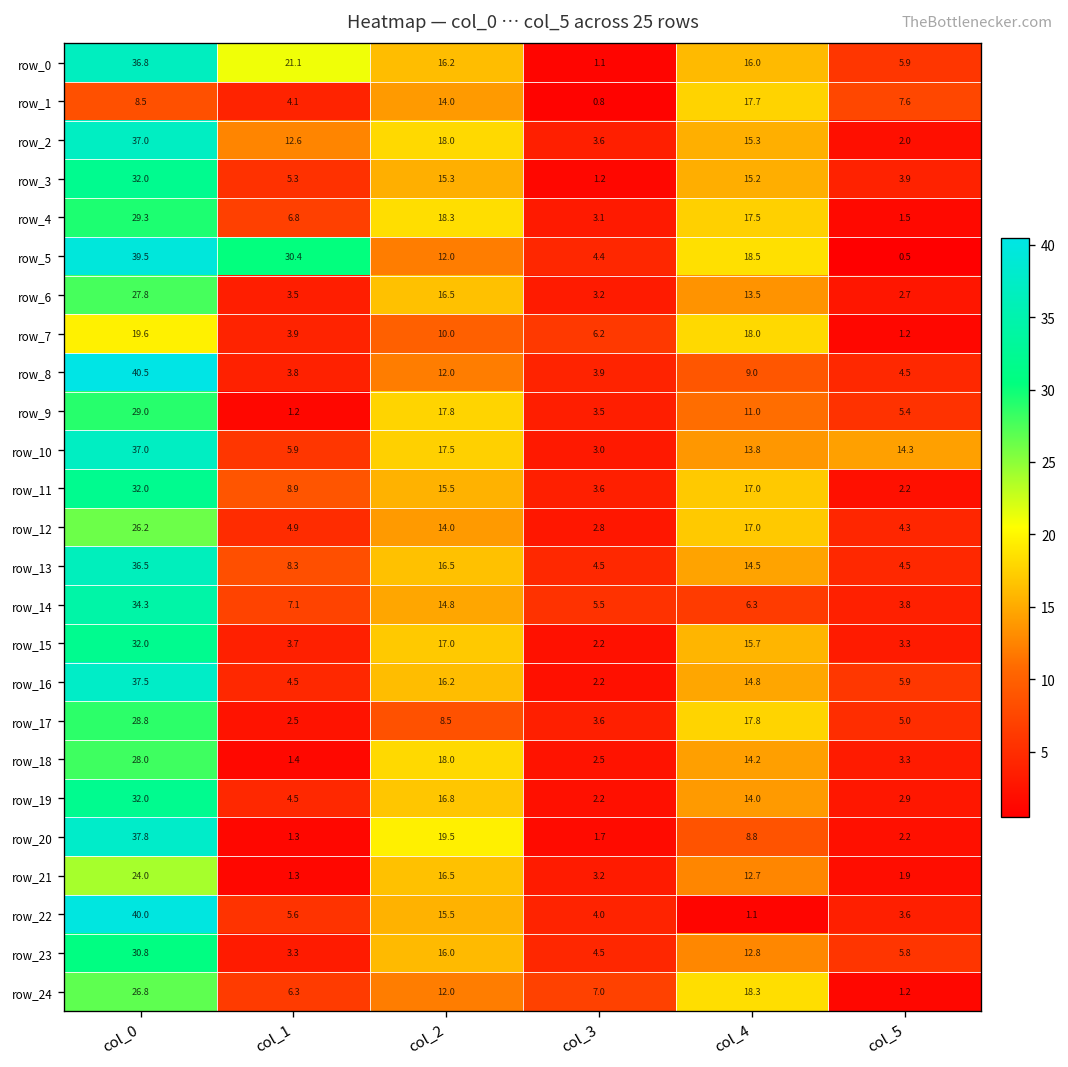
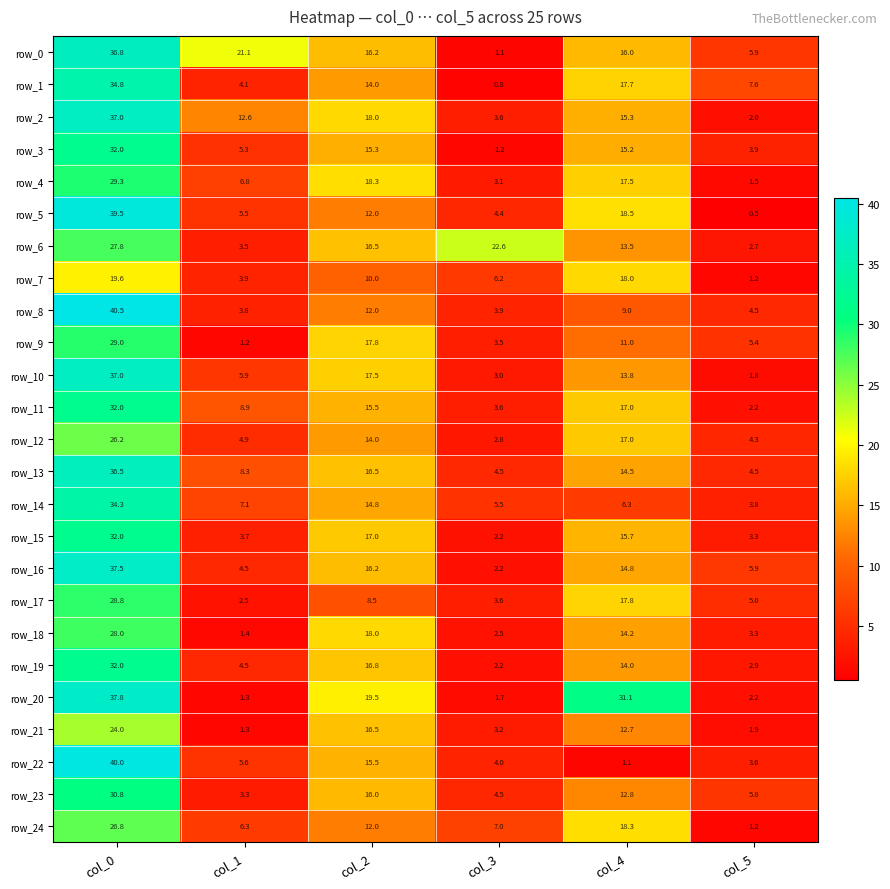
  {
    "row_0": {
      "col_0": 36.8,
      "col_1": 21.1,
      "col_2": 16.2,
      "col_3": 1.1,
      "col_4": 16.0,
      "col_5": 5.9
    },
    "row_1": {
-     "col_0": 8.5,
+     "col_0": 34.8,
      "col_1": 4.1,
      "col_2": 14.0,
      "col_3": 0.8,
      "col_4": 17.7,
      "col_5": 7.6
    },
    "row_2": {
      "col_0": 37.0,
      "col_1": 12.6,
      "col_2": 18.0,
      "col_3": 3.6,
      "col_4": 15.3,
      "col_5": 2.0
    },
    "row_3": {
      "col_0": 32.0,
      "col_1": 5.3,
      "col_2": 15.3,
      "col_3": 1.2,
      "col_4": 15.2,
      "col_5": 3.9
    },
    "row_4": {
      "col_0": 29.3,
      "col_1": 6.8,
      "col_2": 18.3,
      "col_3": 3.1,
      "col_4": 17.5,
      "col_5": 1.5
    },
    "row_5": {
      "col_0": 39.5,
-     "col_1": 30.4,
+     "col_1": 5.5,
      "col_2": 12.0,
      "col_3": 4.4,
      "col_4": 18.5,
      "col_5": 0.5
    },
    "row_6": {
      "col_0": 27.8,
      "col_1": 3.5,
      "col_2": 16.5,
-     "col_3": 3.2,
+     "col_3": 22.6,
      "col_4": 13.5,
      "col_5": 2.7
    },
    "row_7": {
      "col_0": 19.6,
      "col_1": 3.9,
      "col_2": 10.0,
      "col_3": 6.2,
      "col_4": 18.0,
      "col_5": 1.2
    },
    "row_8": {
      "col_0": 40.5,
      "col_1": 3.8,
      "col_2": 12.0,
      "col_3": 3.9,
      "col_4": 9.0,
      "col_5": 4.5
    },
    "row_9": {
      "col_0": 29.0,
      "col_1": 1.2,
      "col_2": 17.8,
      "col_3": 3.5,
      "col_4": 11.0,
      "col_5": 5.4
    },
    "row_10": {
      "col_0": 37.0,
      "col_1": 5.9,
      "col_2": 17.5,
      "col_3": 3.0,
      "col_4": 13.8,
-     "col_5": 14.3
+     "col_5": 1.8
    },
    "row_11": {
      "col_0": 32.0,
      "col_1": 8.9,
      "col_2": 15.5,
      "col_3": 3.6,
      "col_4": 17.0,
      "col_5": 2.2
    },
    "row_12": {
      "col_0": 26.2,
      "col_1": 4.9,
      "col_2": 14.0,
      "col_3": 2.8,
      "col_4": 17.0,
      "col_5": 4.3
    },
    "row_13": {
      "col_0": 36.5,
      "col_1": 8.3,
      "col_2": 16.5,
      "col_3": 4.5,
      "col_4": 14.5,
      "col_5": 4.5
    },
    "row_14": {
      "col_0": 34.3,
      "col_1": 7.1,
      "col_2": 14.8,
      "col_3": 5.5,
      "col_4": 6.3,
      "col_5": 3.8
    },
    "row_15": {
      "col_0": 32.0,
      "col_1": 3.7,
      "col_2": 17.0,
      "col_3": 2.2,
      "col_4": 15.7,
      "col_5": 3.3
    },
    "row_16": {
      "col_0": 37.5,
      "col_1": 4.5,
      "col_2": 16.2,
      "col_3": 2.2,
      "col_4": 14.8,
      "col_5": 5.9
    },
    "row_17": {
      "col_0": 28.8,
      "col_1": 2.5,
      "col_2": 8.5,
      "col_3": 3.6,
      "col_4": 17.8,
      "col_5": 5.0
    },
    "row_18": {
      "col_0": 28.0,
      "col_1": 1.4,
      "col_2": 18.0,
      "col_3": 2.5,
      "col_4": 14.2,
      "col_5": 3.3
    },
    "row_19": {
      "col_0": 32.0,
      "col_1": 4.5,
      "col_2": 16.8,
      "col_3": 2.2,
      "col_4": 14.0,
      "col_5": 2.9
    },
    "row_20": {
      "col_0": 37.8,
      "col_1": 1.3,
      "col_2": 19.5,
      "col_3": 1.7,
-     "col_4": 8.8,
+     "col_4": 31.1,
      "col_5": 2.2
    },
    "row_21": {
      "col_0": 24.0,
      "col_1": 1.3,
      "col_2": 16.5,
      "col_3": 3.2,
      "col_4": 12.7,
      "col_5": 1.9
    },
    "row_22": {
      "col_0": 40.0,
      "col_1": 5.6,
      "col_2": 15.5,
      "col_3": 4.0,
      "col_4": 1.1,
      "col_5": 3.6
    },
    "row_23": {
      "col_0": 30.8,
      "col_1": 3.3,
      "col_2": 16.0,
      "col_3": 4.5,
      "col_4": 12.8,
      "col_5": 5.8
    },
    "row_24": {
      "col_0": 26.8,
      "col_1": 6.3,
      "col_2": 12.0,
      "col_3": 7.0,
      "col_4": 18.3,
      "col_5": 1.2
    }
  }
